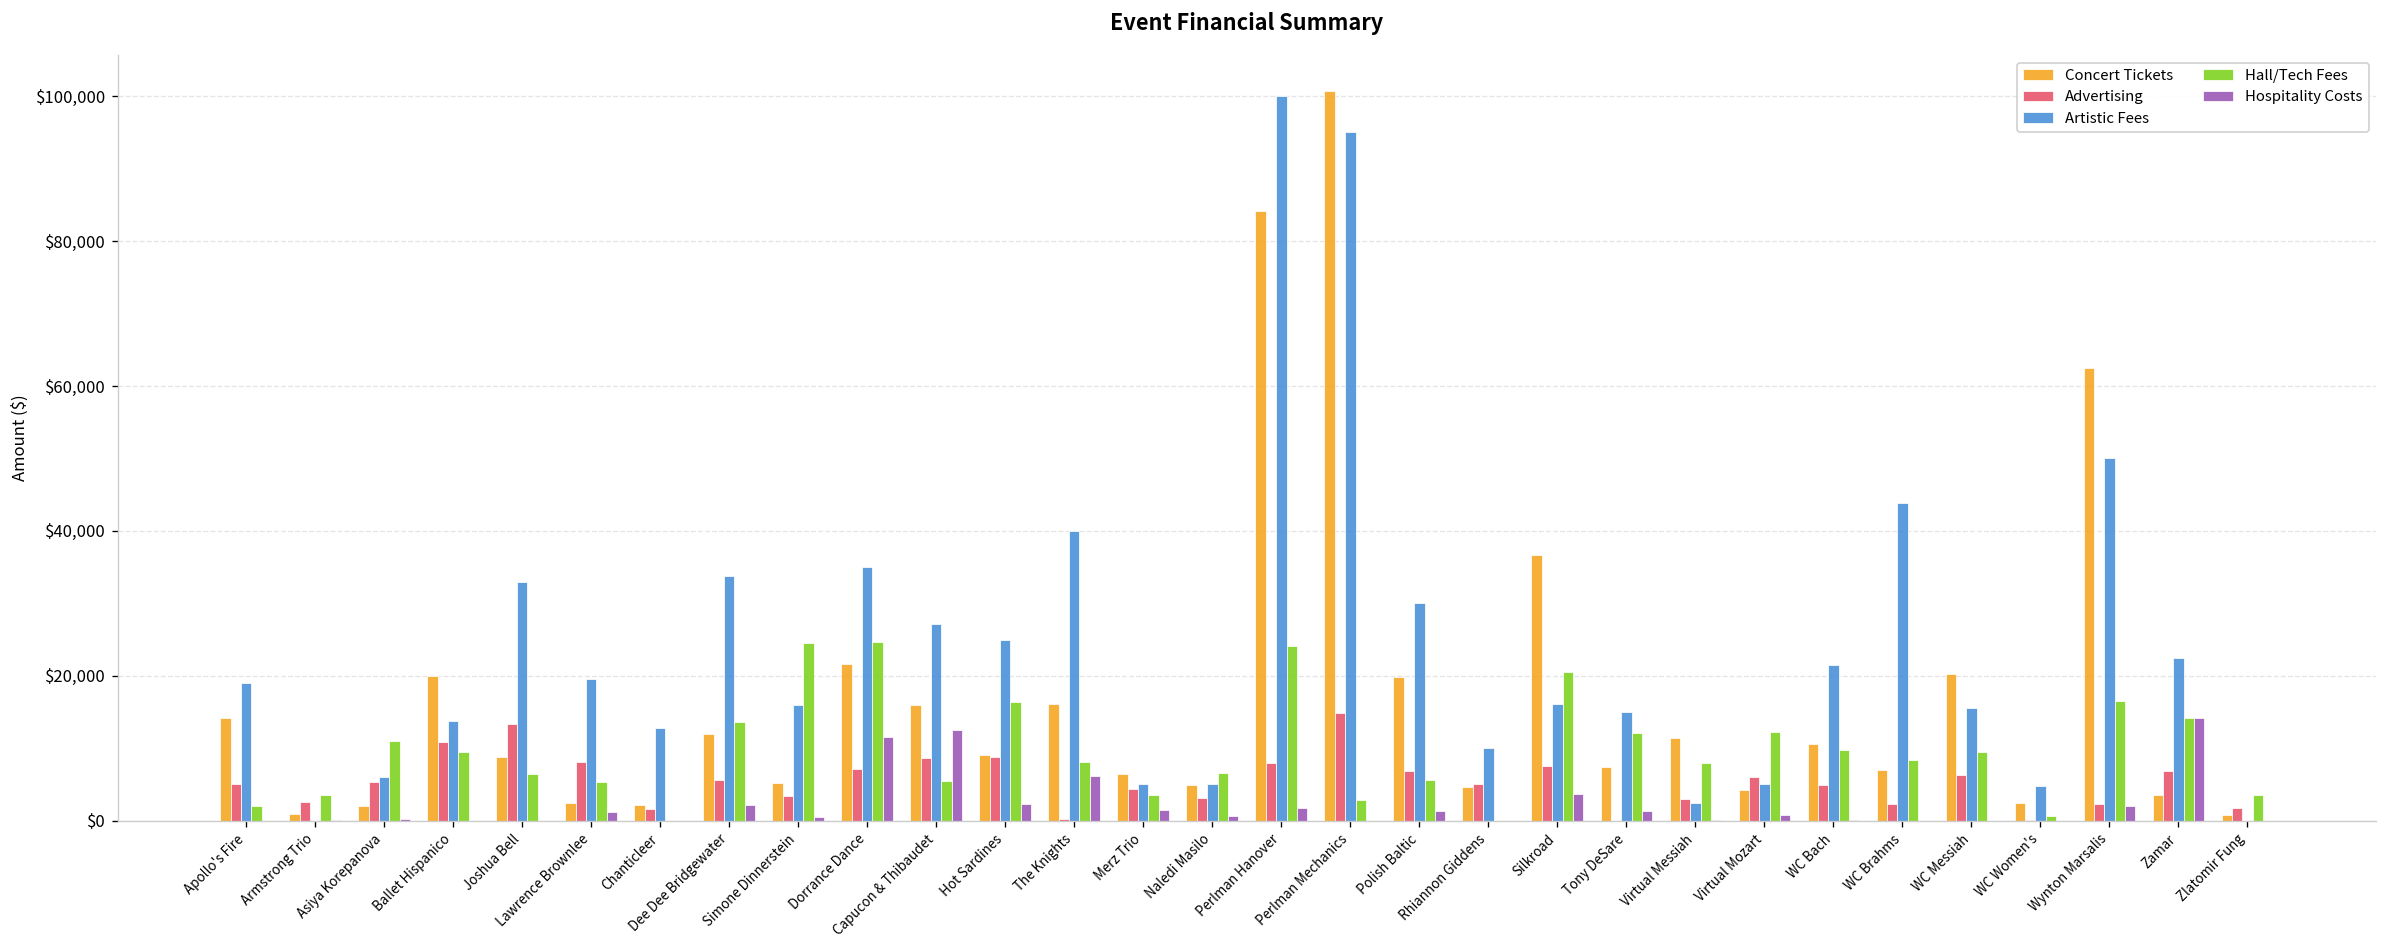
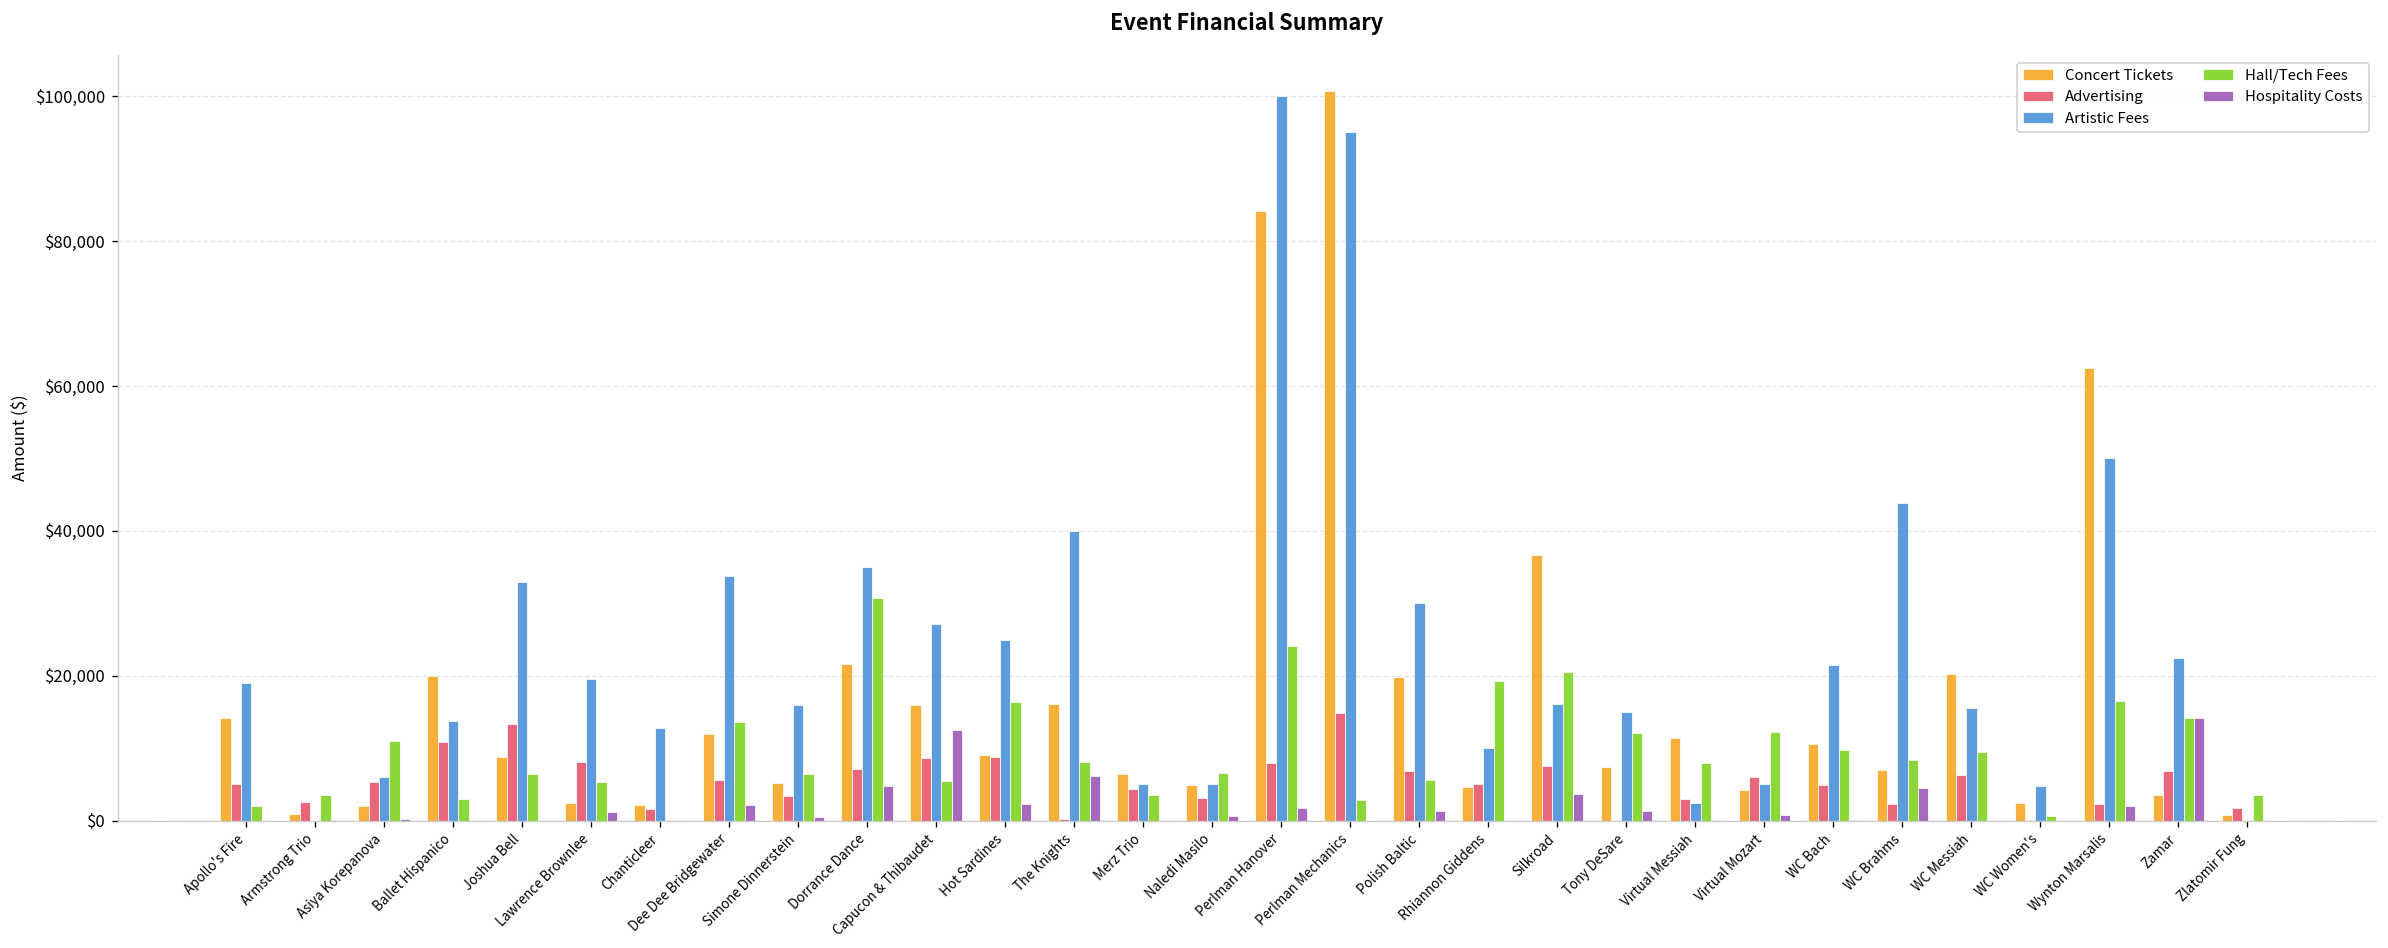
  {
    "Concert Tickets": {
      "Apollo's Fire": "$14,000",
      "Armstrong Trio": "$1,000",
      "Asiya Korepanova": "$2,000",
      "Ballet Hispanico": "$20,000",
      "Joshua Bell": "$9,000",
      "Lawrence Brownlee": "$2,000",
      "Chanticleer": "$2,000",
      "Dee Dee Bridgewater": "$12,000",
      "Simone Dinnerstein": "$5,000",
      "Dorrance Dance": "$22,000",
      "Capucon & Thibaudet": "$16,000",
      "Hot Sardines": "$9,000",
      "The Knights": "$16,000",
      "Merz Trio": "$6,000",
      "Naledi Masilo": "$5,000",
      "Perlman Hanover": "$84,000",
      "Perlman Mechanics": "$101,000",
      "Polish Baltic": "$20,000",
      "Rhiannon Giddens": "$5,000",
      "Silkroad": "$37,000",
      "Tony DeSare": "$7,000",
      "Virtual Messiah": "$11,000",
      "Virtual Mozart": "$4,000",
      "WC Bach": "$11,000",
      "WC Brahms": "$7,000",
      "WC Messiah": "$20,000",
      "WC Women's": "$2,000",
      "Wynton Marsalis": "$62,000",
      "Zamar": "$4,000",
      "Zlatomir Fung": "$1,000"
    },
    "Advertising": {
      "Apollo's Fire": "$5,000",
      "Armstrong Trio": "$3,000",
      "Asiya Korepanova": "$5,000",
      "Ballet Hispanico": "$11,000",
      "Joshua Bell": "$13,000",
      "Lawrence Brownlee": "$8,000",
      "Chanticleer": "$2,000",
      "Dee Dee Bridgewater": "$6,000",
      "Simone Dinnerstein": "$3,000",
      "Dorrance Dance": "$7,000",
      "Capucon & Thibaudet": "$9,000",
      "Hot Sardines": "$9,000",
      "Merz Trio": "$4,000",
      "Naledi Masilo": "$3,000",
      "Perlman Hanover": "$8,000",
      "Perlman Mechanics": "$15,000",
      "Polish Baltic": "$7,000",
      "Rhiannon Giddens": "$5,000",
      "Silkroad": "$8,000",
      "Tony DeSare": "$0",
      "Virtual Messiah": "$3,000",
      "Virtual Mozart": "$6,000",
      "WC Bach": "$5,000",
      "WC Brahms": "$2,000",
      "WC Messiah": "$6,000",
      "Wynton Marsalis": "$2,000",
      "Zamar": "$7,000",
      "Zlatomir Fung": "$2,000"
    },
    "Artistic Fees": {
      "Apollo's Fire": "$19,000",
      "Armstrong Trio": "$0",
      "Asiya Korepanova": "$6,000",
      "Ballet Hispanico": "$14,000",
      "Joshua Bell": "$33,000",
      "Lawrence Brownlee": "$20,000",
      "Chanticleer": "$13,000",
      "Dee Dee Bridgewater": "$34,000",
      "Simone Dinnerstein": "$16,000",
      "Dorrance Dance": "$35,000",
      "Capucon & Thibaudet": "$27,000",
      "Hot Sardines": "$25,000",
      "The Knights": "$40,000",
      "Merz Trio": "$5,000",
      "Naledi Masilo": "$5,000",
      "Perlman Hanover": "$100,000",
      "Perlman Mechanics": "$95,000",
      "Polish Baltic": "$30,000",
      "Rhiannon Giddens": "$10,000",
      "Silkroad": "$16,000",
      "Tony DeSare": "$15,000",
      "Virtual Messiah": "$2,000",
      "Virtual Mozart": "$5,000",
      "WC Bach": "$22,000",
      "WC Brahms": "$44,000",
      "WC Messiah": "$16,000",
      "WC Women's": "$5,000",
      "Wynton Marsalis": "$50,000",
      "Zamar": "$23,000",
      "Zlatomir Fung": "$0"
    },
    "Hall/Tech Fees": {
      "Apollo's Fire": "$2,000",
      "Armstrong Trio": "$4,000",
      "Asiya Korepanova": "$11,000",
-     "Ballet Hispanico": "$9,000",
+     "Ballet Hispanico": "$3,000",
      "Joshua Bell": "$7,000",
      "Lawrence Brownlee": "$5,000",
      "Chanticleer": "$0",
      "Dee Dee Bridgewater": "$14,000",
-     "Simone Dinnerstein": "$24,000",
-     "Dorrance Dance": "$25,000",
+     "Simone Dinnerstein": "$7,000",
+     "Dorrance Dance": "$31,000",
      "Capucon & Thibaudet": "$5,000",
      "Hot Sardines": "$16,000",
      "The Knights": "$8,000",
      "Merz Trio": "$3,000",
      "Naledi Masilo": "$7,000",
      "Perlman Hanover": "$24,000",
      "Perlman Mechanics": "$3,000",
      "Polish Baltic": "$6,000",
-     "Rhiannon Giddens": "$0",
+     "Rhiannon Giddens": "$19,000",
      "Silkroad": "$20,000",
      "Tony DeSare": "$12,000",
      "Virtual Messiah": "$8,000",
      "Virtual Mozart": "$12,000",
      "WC Bach": "$10,000",
      "WC Brahms": "$8,000",
      "WC Messiah": "$9,000",
      "WC Women's": "$1,000",
      "Wynton Marsalis": "$17,000",
      "Zamar": "$14,000",
      "Zlatomir Fung": "$4,000"
    },
    "Hospitality Costs": {
      "Apollo's Fire": "$0",
      "Ballet Hispanico": "$0",
      "Joshua Bell": "$0",
      "Lawrence Brownlee": "$1,000",
      "Chanticleer": "$0",
      "Dee Dee Bridgewater": "$2,000",
      "Simone Dinnerstein": "$1,000",
-     "Dorrance Dance": "$12,000",
+     "Dorrance Dance": "$5,000",
      "Capucon & Thibaudet": "$13,000",
      "Hot Sardines": "$2,000",
      "The Knights": "$6,000",
-     "Merz Trio": "$1,000",
+     "Merz Trio": "$0",
      "Naledi Masilo": "$1,000",
      "Perlman Hanover": "$2,000",
      "Perlman Mechanics": "$0",
      "Polish Baltic": "$1,000",
      "Rhiannon Giddens": "$0",
      "Silkroad": "$4,000",
      "Tony DeSare": "$1,000",
      "Virtual Mozart": "$1,000",
-     "WC Brahms": "$0",
+     "WC Brahms": "$5,000",
      "WC Messiah": "$0",
      "WC Women's": "$0",
      "Wynton Marsalis": "$2,000",
      "Zamar": "$14,000",
      "Zlatomir Fung": "$0"
    }
  }
